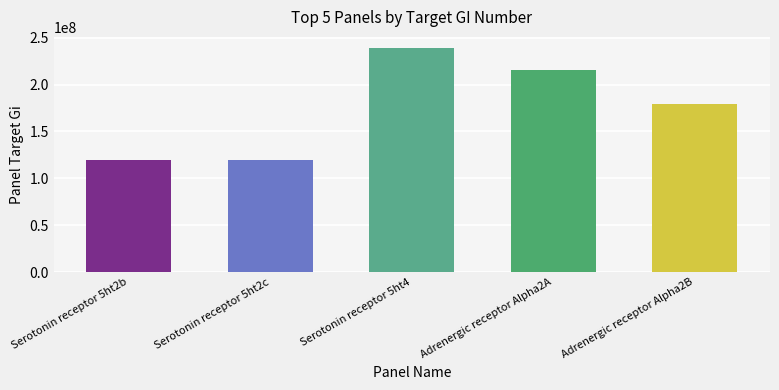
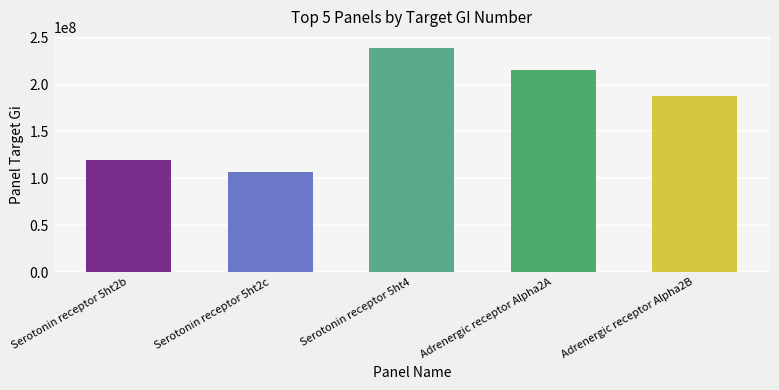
  {
    "Serotonin receptor 5ht2b": 120000000,
-   "Serotonin receptor 5ht2c": 120000000,
+   "Serotonin receptor 5ht2c": 110000000,
    "Serotonin receptor 5ht4": 240000000,
    "Adrenergic receptor Alpha2A": 220000000,
-   "Adrenergic receptor Alpha2B": 180000000
+   "Adrenergic receptor Alpha2B": 190000000
  }
